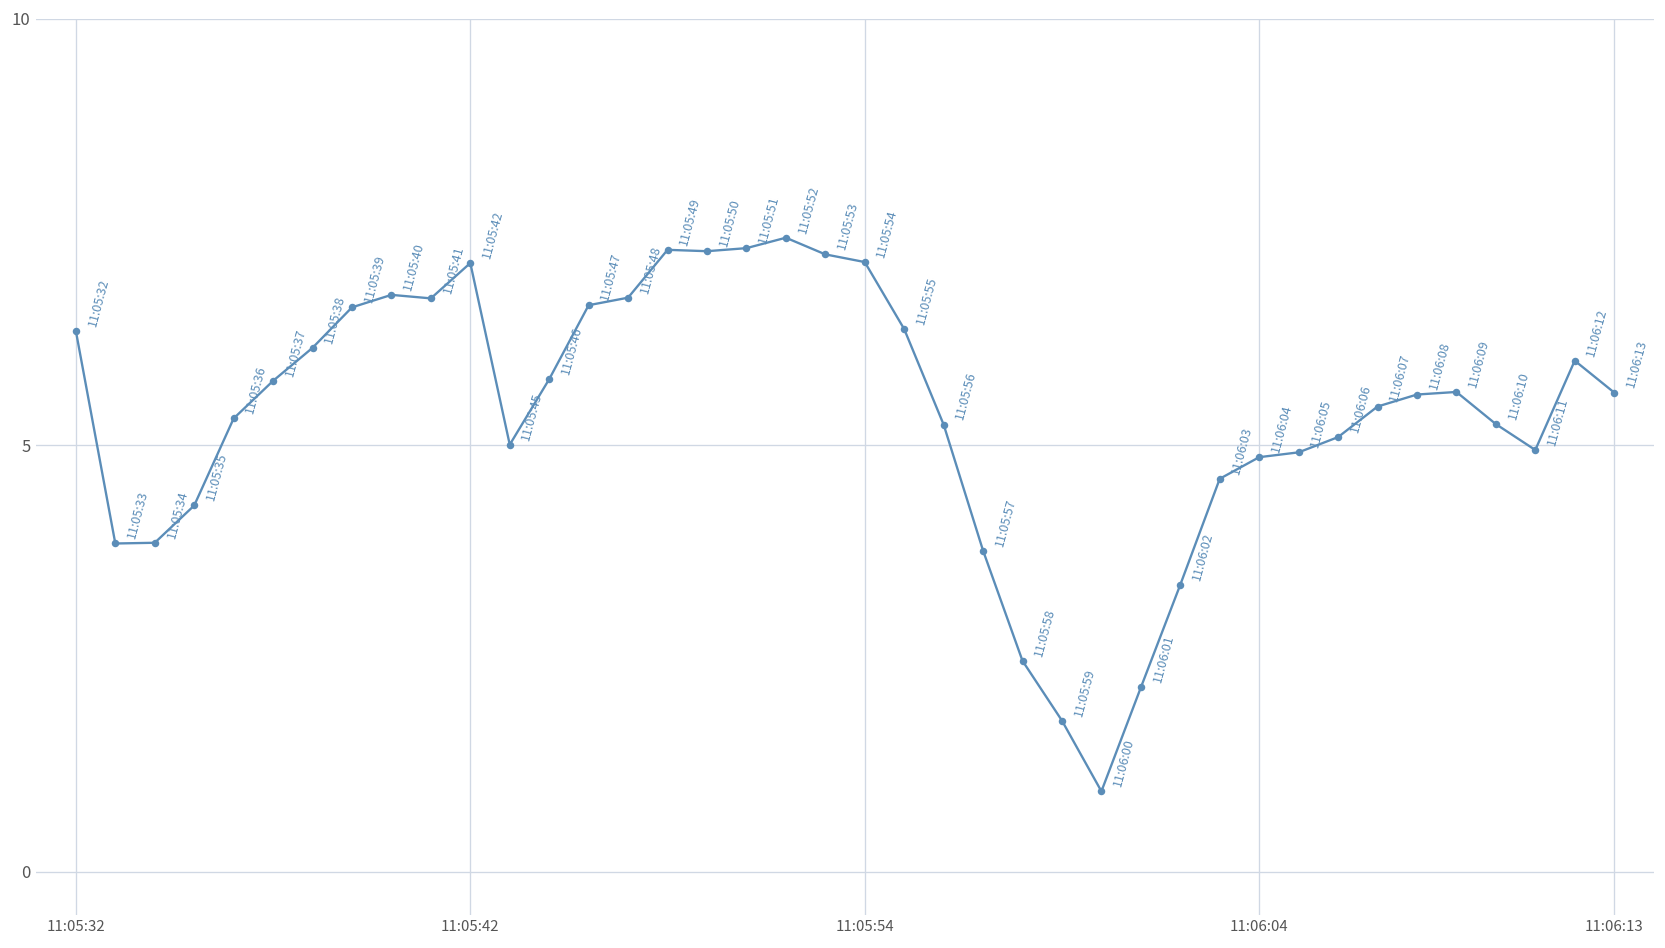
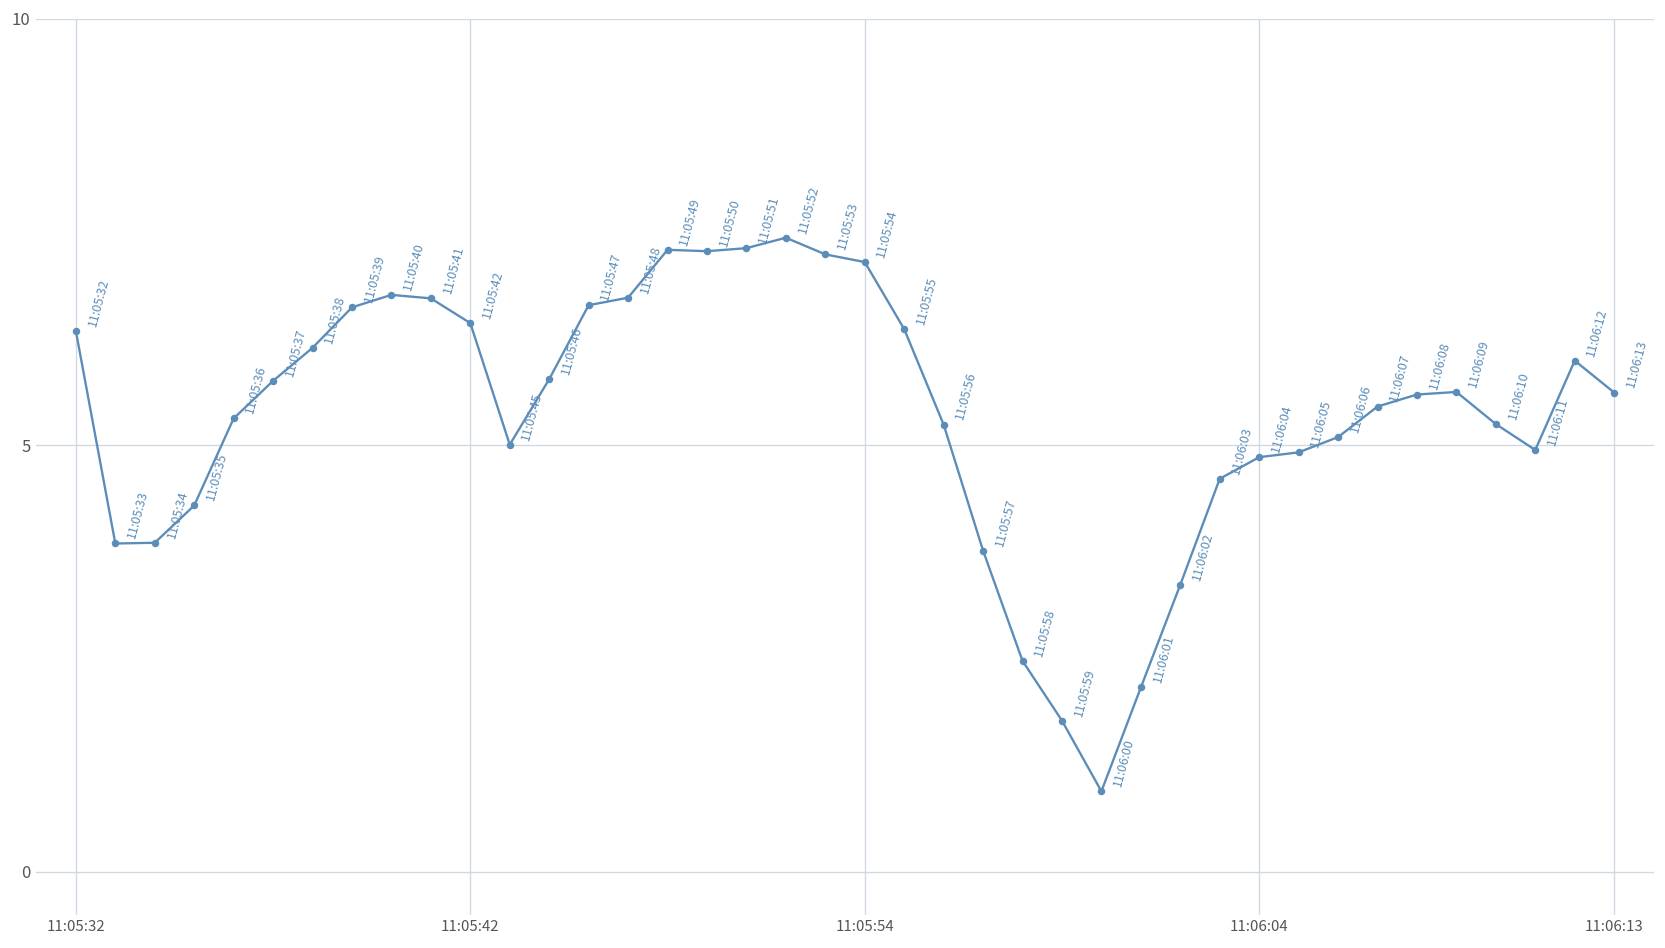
  {
-   "11:05:42": 7.1
+   "11:05:42": 6.4
  }
